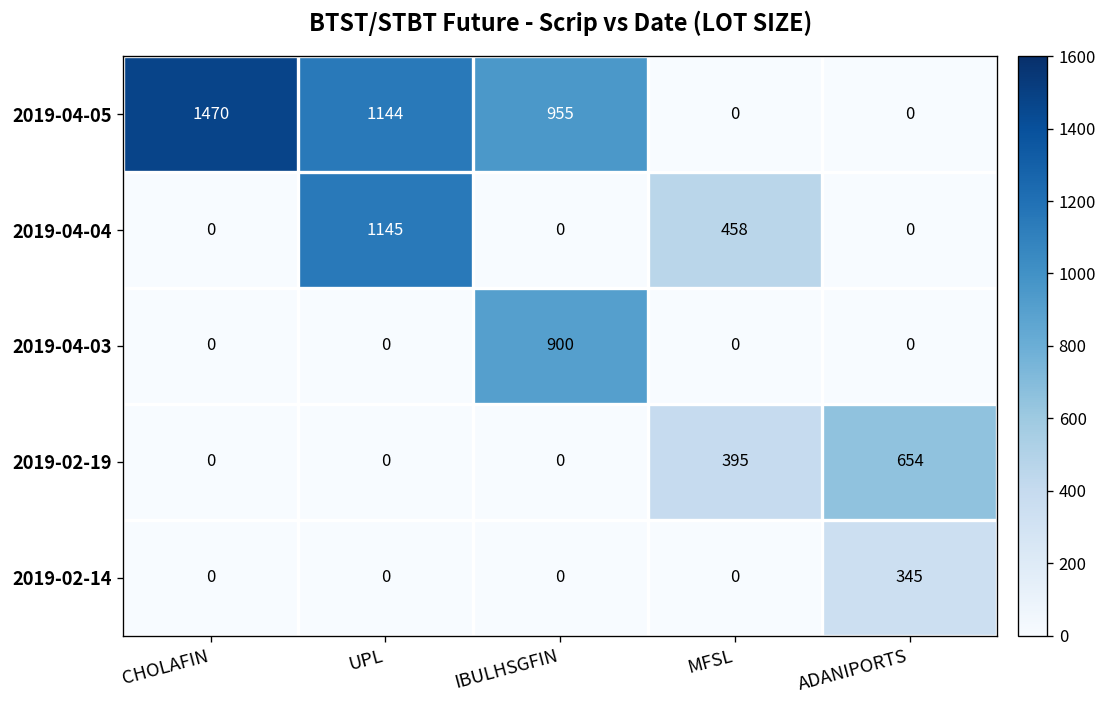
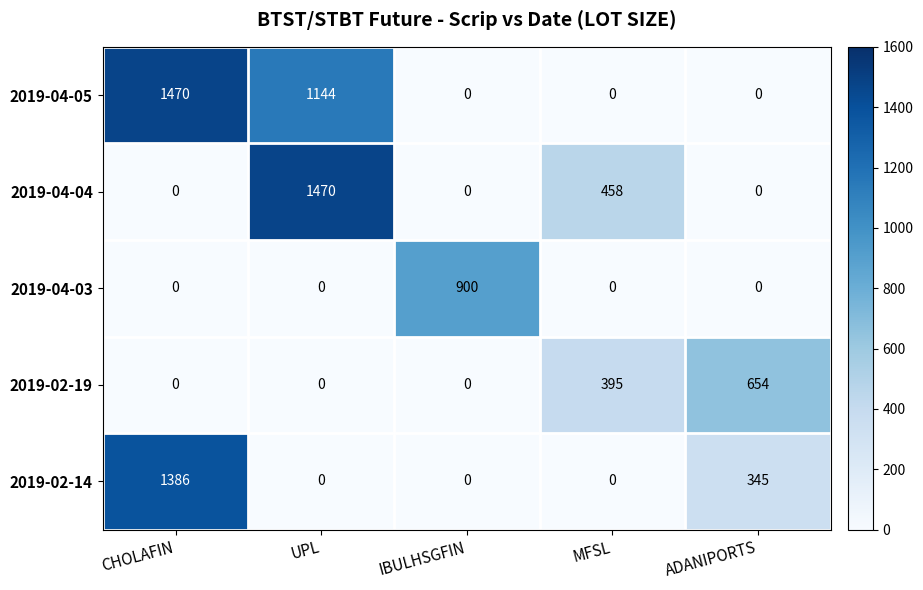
  {
    "2019-04-05": {
      "CHOLAFIN": 1470,
      "UPL": 1144,
-     "IBULHSGFIN": 955,
+     "IBULHSGFIN": 0,
      "MFSL": 0,
      "ADANIPORTS": 0
    },
    "2019-04-04": {
      "CHOLAFIN": 0,
-     "UPL": 1145,
+     "UPL": 1470,
      "IBULHSGFIN": 0,
      "MFSL": 458,
      "ADANIPORTS": 0
    },
    "2019-04-03": {
      "CHOLAFIN": 0,
      "UPL": 0,
      "IBULHSGFIN": 900,
      "MFSL": 0,
      "ADANIPORTS": 0
    },
    "2019-02-19": {
      "CHOLAFIN": 0,
      "UPL": 0,
      "IBULHSGFIN": 0,
      "MFSL": 395,
      "ADANIPORTS": 654
    },
    "2019-02-14": {
-     "CHOLAFIN": 0,
+     "CHOLAFIN": 1386,
      "UPL": 0,
      "IBULHSGFIN": 0,
      "MFSL": 0,
      "ADANIPORTS": 345
    }
  }
